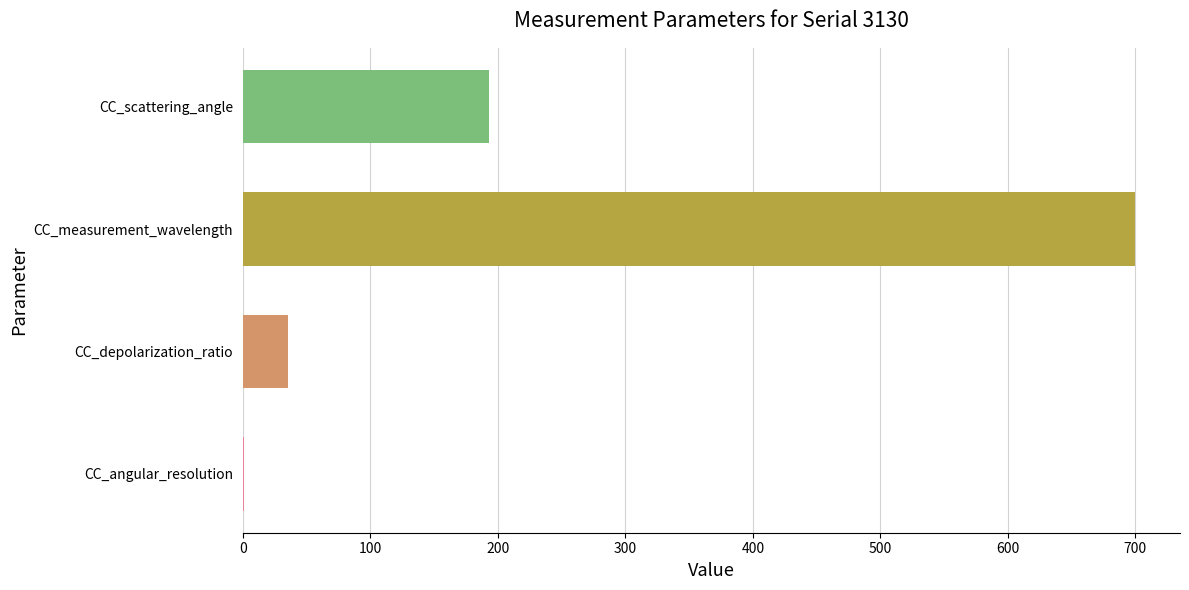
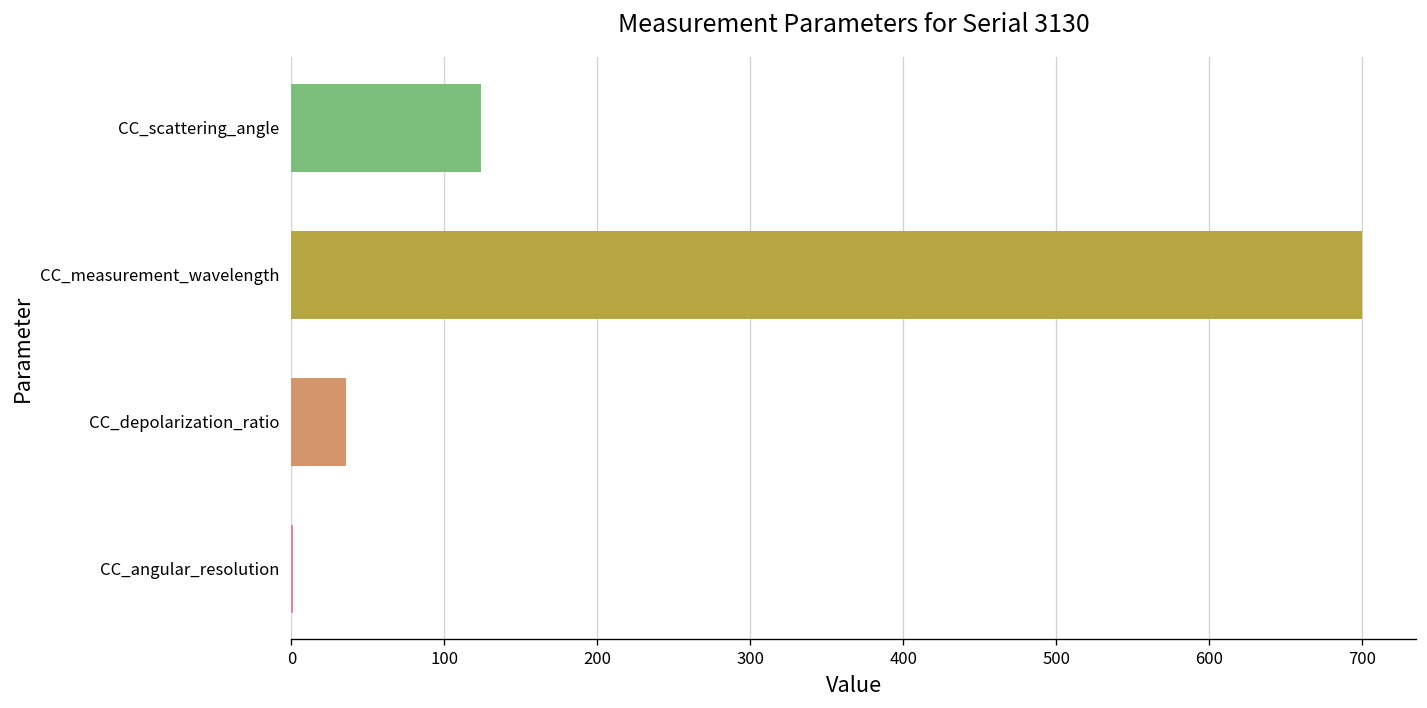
  {
-   "CC_scattering_angle": 193,
+   "CC_scattering_angle": 124,
    "CC_measurement_wavelength": 700,
    "CC_depolarization_ratio": 36
  }
